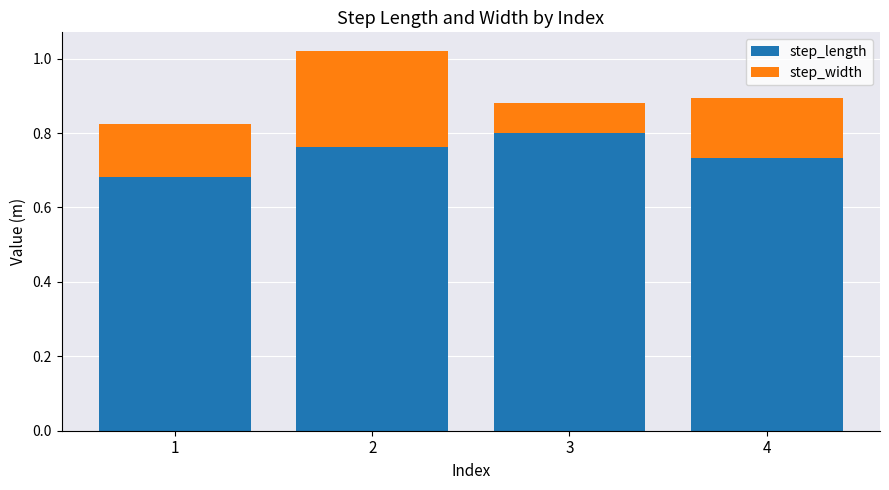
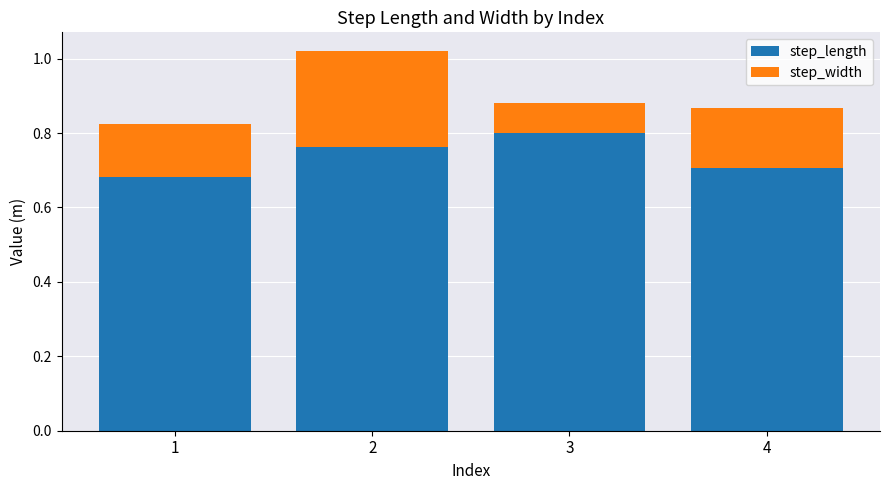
  {
    "step_length": {
      "1": 0.68,
      "2": 0.76,
      "3": 0.80,
-     "4": 0.73
+     "4": 0.71
    },
    "step_width": {
      "1": 0.14,
      "2": 0.26,
      "3": 0.08,
      "4": 0.16
    }
  }
